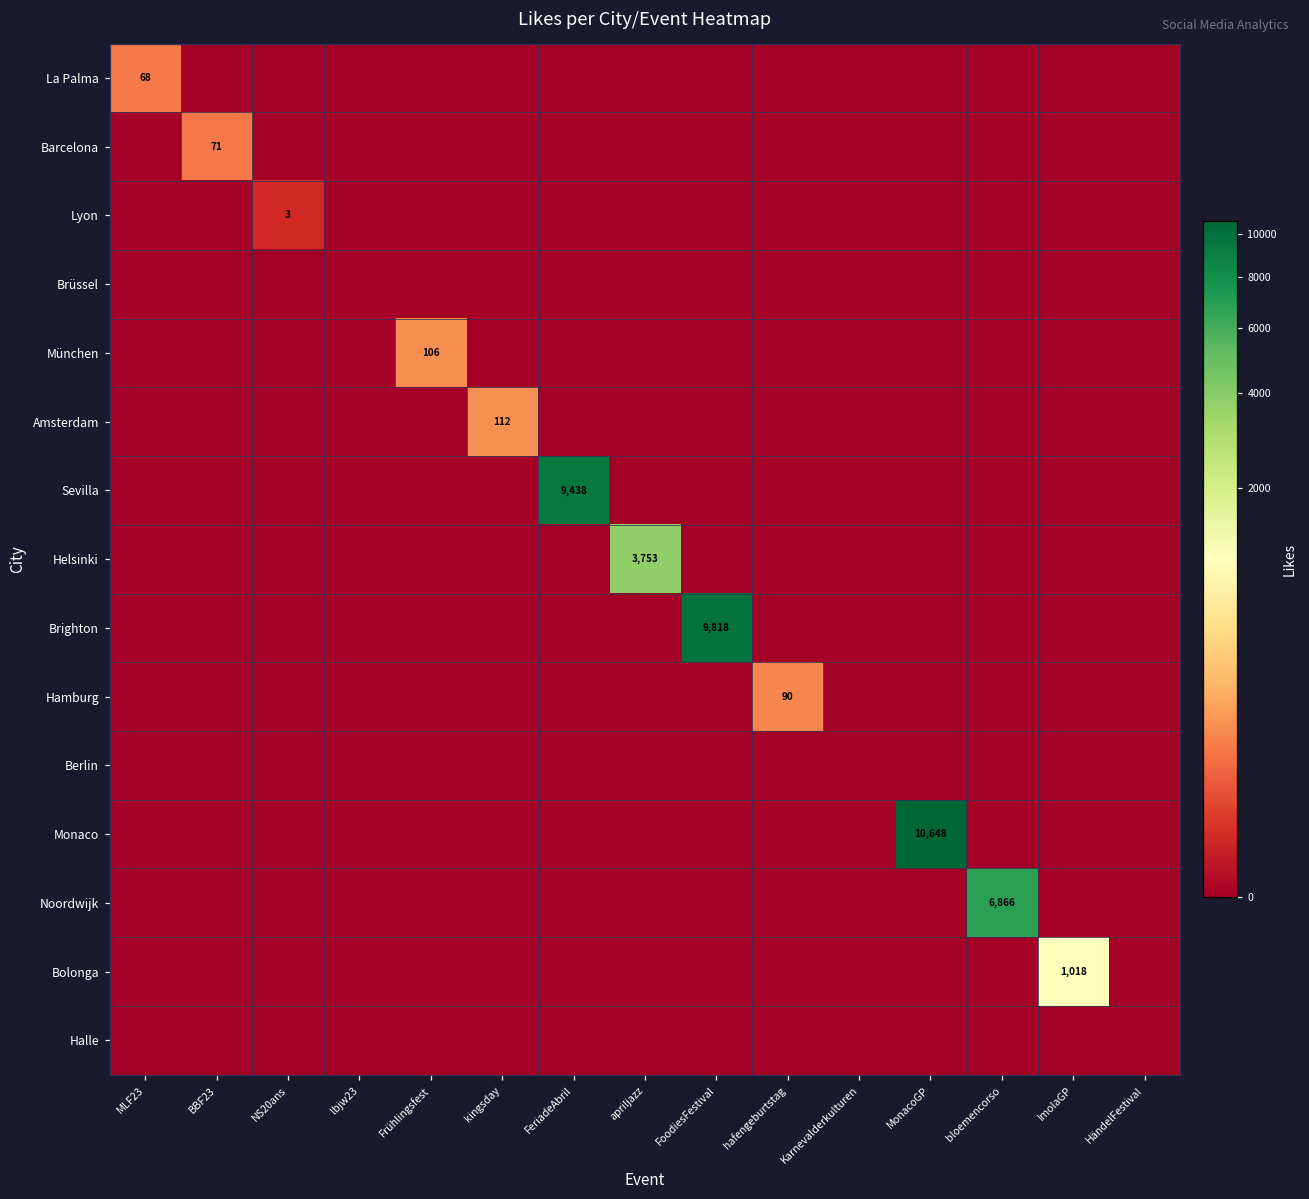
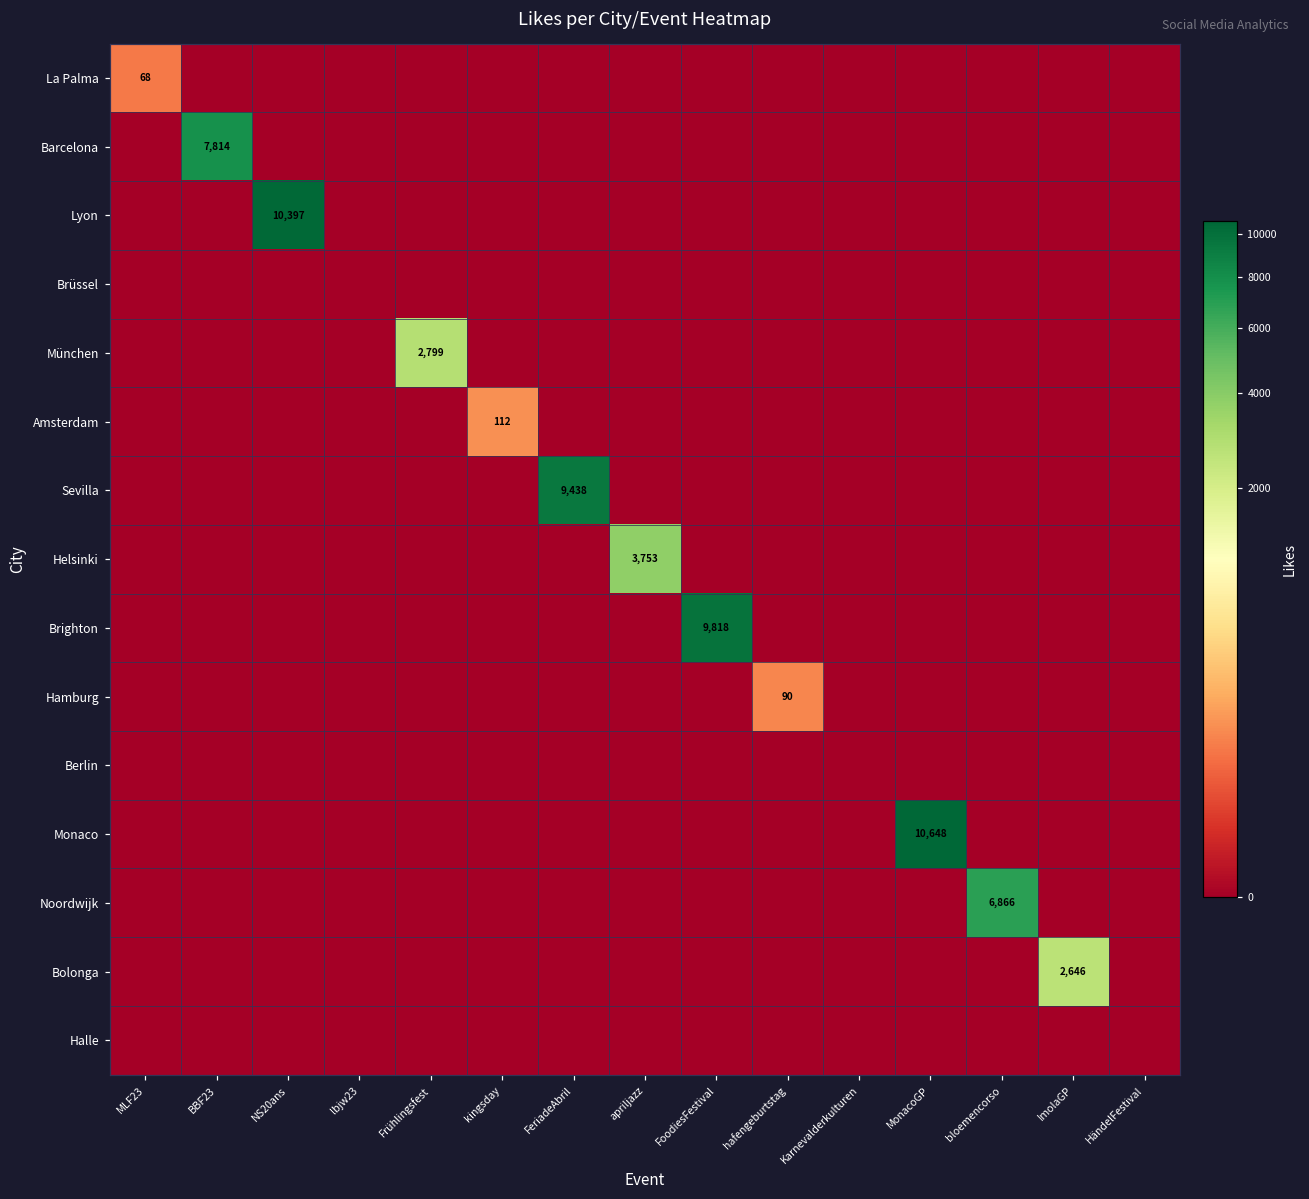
  {
    "La Palma": {
      "MLF23": "68"
    },
    "Barcelona": {
-     "BBF23": "71"
+     "BBF23": "7,814"
    },
    "Lyon": {
-     "NS20ans": "3"
+     "NS20ans": "10,397"
    },
    "München": {
-     "Frühlingsfest": "106"
+     "Frühlingsfest": "2,799"
    },
    "Amsterdam": {
      "kingsday": "112"
    },
    "Sevilla": {
      "FeriadeAbril": "9,438"
    },
    "Helsinki": {
      "apriljazz": "3,753"
    },
    "Brighton": {
      "FoodiesFestival": "9,818"
    },
    "Hamburg": {
      "hafengeburtstag": "90"
    },
    "Monaco": {
      "MonacoGP": "10,648"
    },
    "Noordwijk": {
      "bloemencorso": "6,866"
    },
    "Bolonga": {
-     "ImolaGP": "1,018"
+     "ImolaGP": "2,646"
    }
  }
